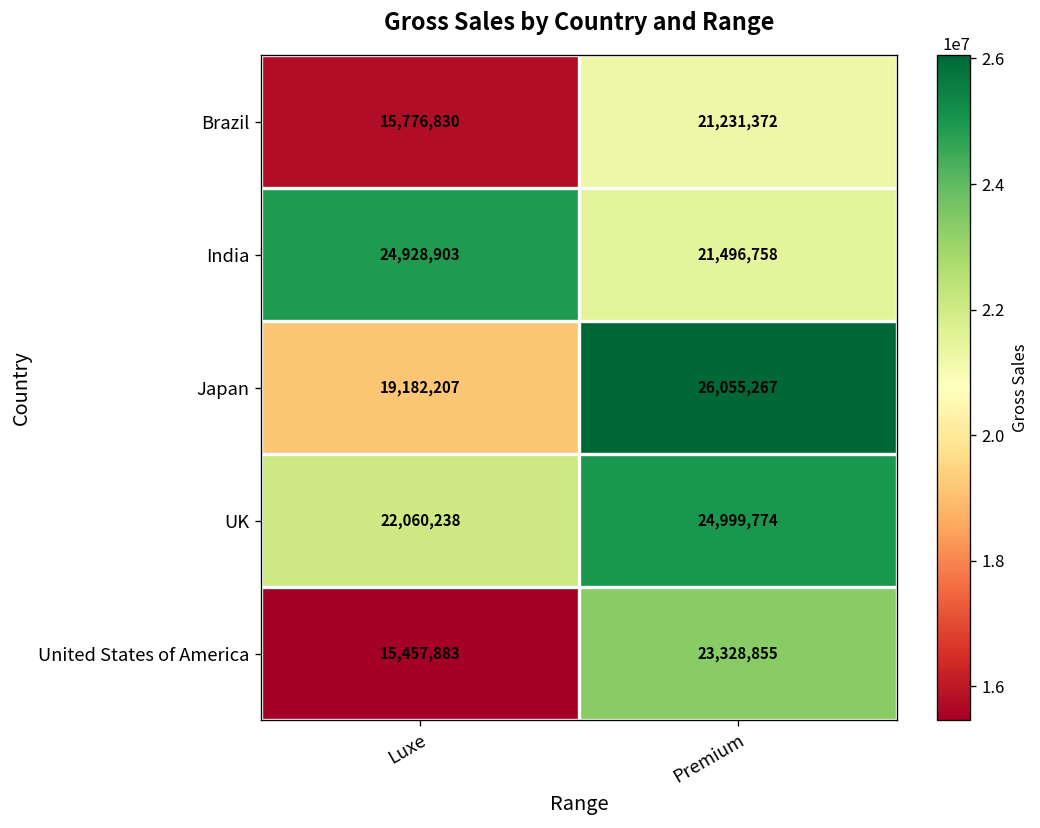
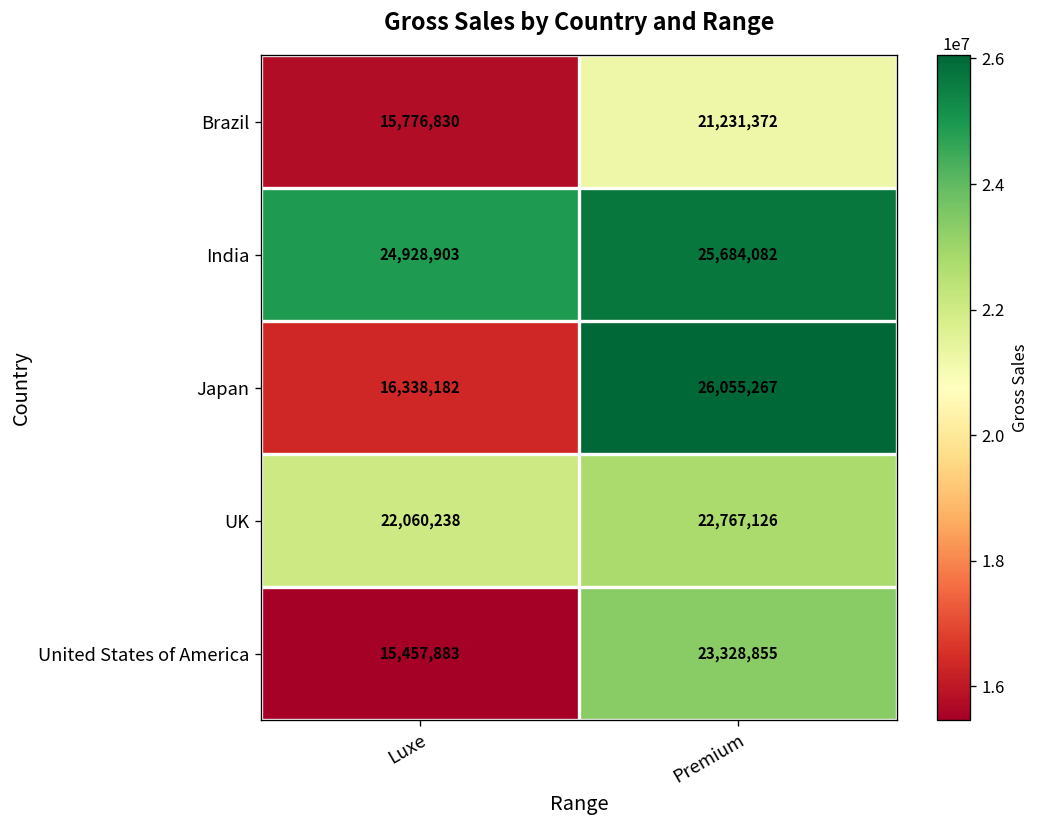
  {
    "Brazil": {
      "Luxe": "15,776,830",
      "Premium": "21,231,372"
    },
    "India": {
      "Luxe": "24,928,903",
-     "Premium": "21,496,758"
+     "Premium": "25,684,082"
    },
    "Japan": {
-     "Luxe": "19,182,207",
+     "Luxe": "16,338,182",
      "Premium": "26,055,267"
    },
    "UK": {
      "Luxe": "22,060,238",
-     "Premium": "24,999,774"
+     "Premium": "22,767,126"
    },
    "United States of America": {
      "Luxe": "15,457,883",
      "Premium": "23,328,855"
    }
  }
